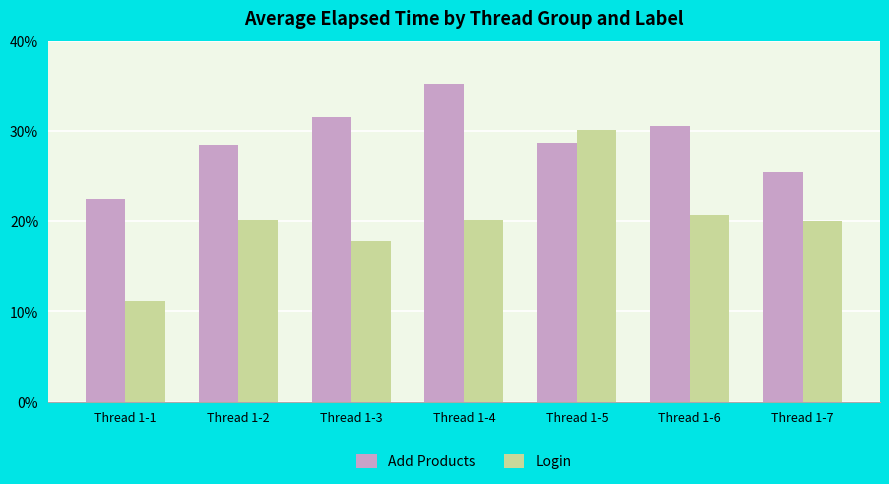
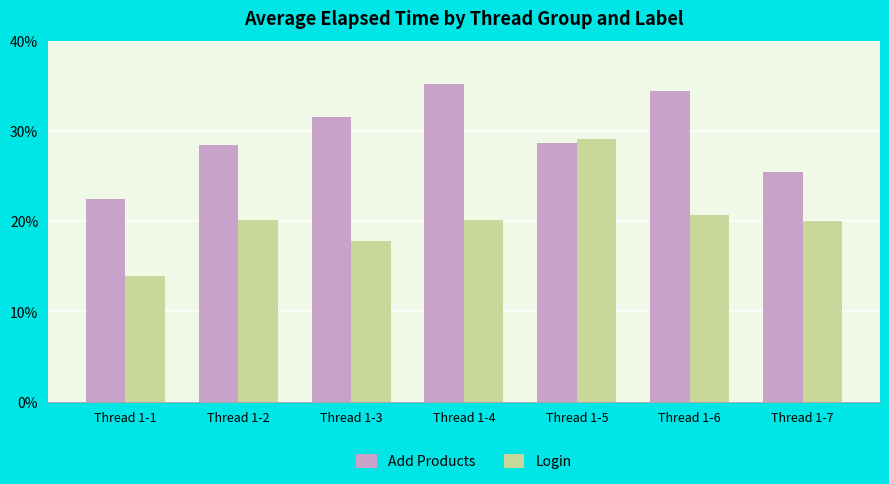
  {
    "Add Products": {
      "Thread 1-1": "23%",
      "Thread 1-2": "29%",
      "Thread 1-3": "32%",
      "Thread 1-4": "35%",
      "Thread 1-5": "29%",
-     "Thread 1-6": "31%",
+     "Thread 1-6": "34%",
      "Thread 1-7": "25%"
    },
    "Login": {
-     "Thread 1-1": "11%",
+     "Thread 1-1": "14%",
      "Thread 1-2": "20%",
      "Thread 1-3": "18%",
      "Thread 1-4": "20%",
-     "Thread 1-5": "30%",
+     "Thread 1-5": "29%",
      "Thread 1-6": "21%",
      "Thread 1-7": "20%"
    }
  }
